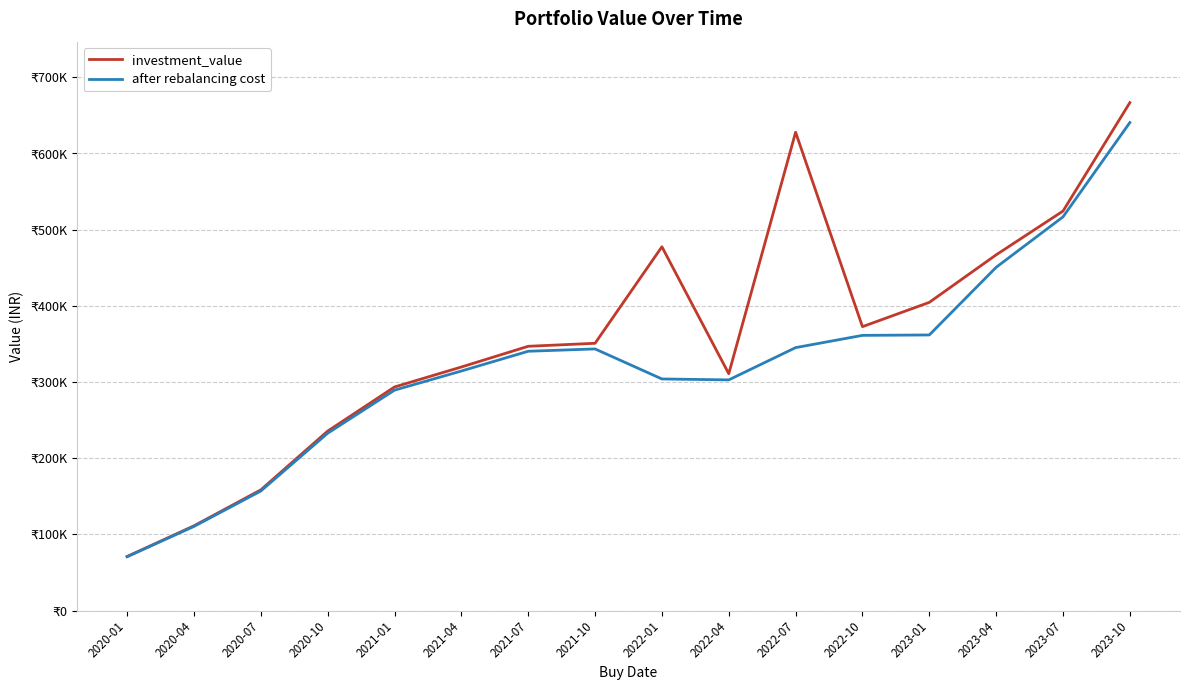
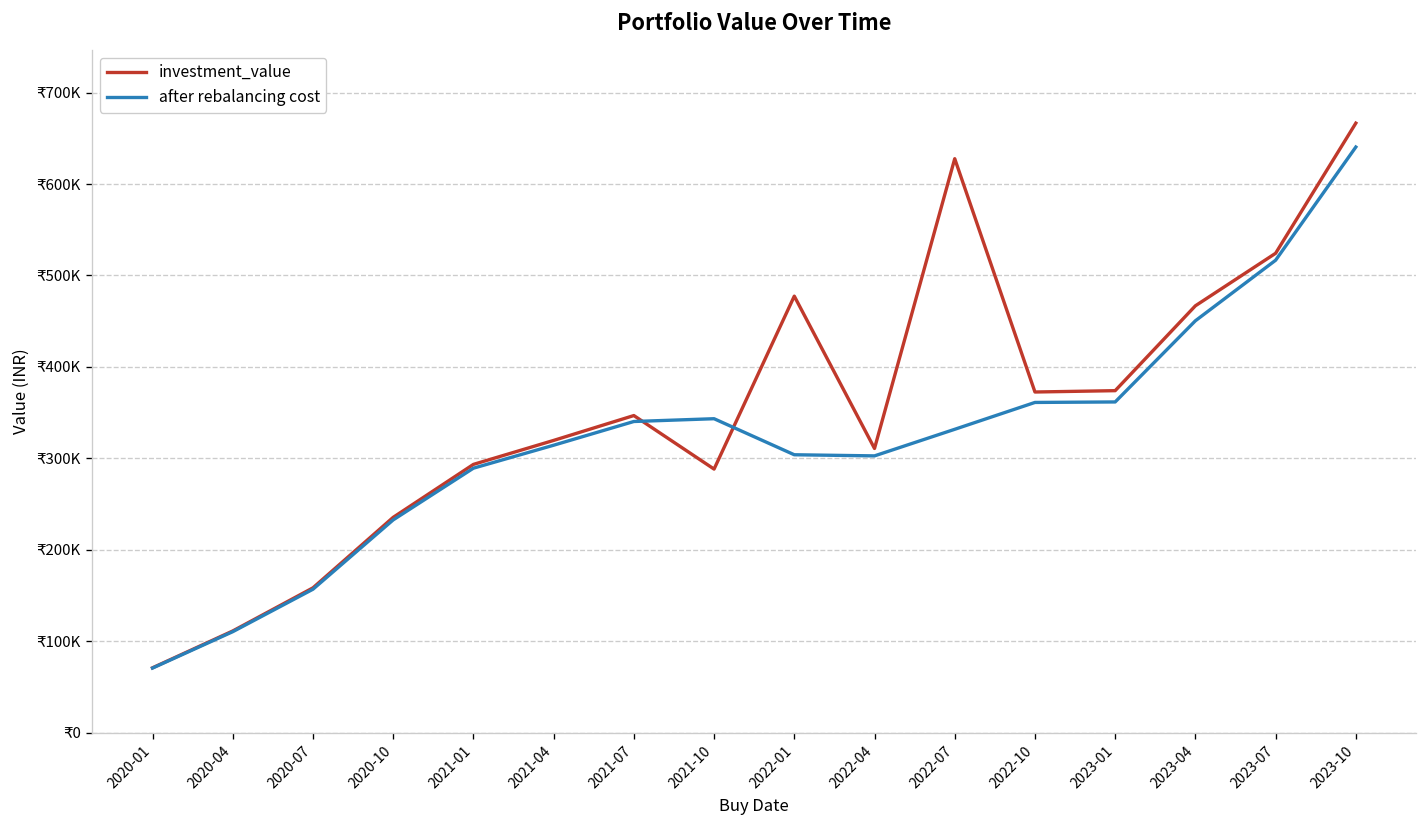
  {
    "investment_value": {
      "2021-01": "₹290000",
      "2021-04": "₹320000",
      "2021-07": "₹350000",
-     "2021-10": "₹350000",
+     "2021-10": "₹290000",
      "2022-01": "₹480000",
      "2022-04": "₹310000",
      "2022-07": "₹630000",
      "2022-10": "₹370000",
-     "2023-01": "₹400000",
+     "2023-01": "₹370000",
      "2023-04": "₹470000",
      "2023-07": "₹520000",
      "2023-10": "₹670000"
    },
    "after rebalancing cost": {
      "2021-01": "₹290000",
      "2021-04": "₹310000",
      "2021-07": "₹340000",
      "2021-10": "₹340000",
      "2022-01": "₹300000",
      "2022-04": "₹300000",
-     "2022-07": "₹350000",
+     "2022-07": "₹330000",
      "2022-10": "₹360000",
      "2023-01": "₹360000",
      "2023-04": "₹450000",
      "2023-07": "₹520000",
      "2023-10": "₹640000"
    }
  }
